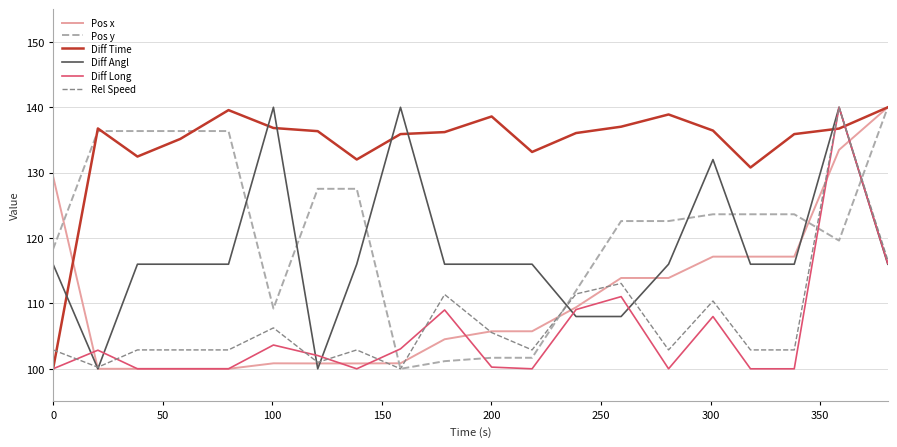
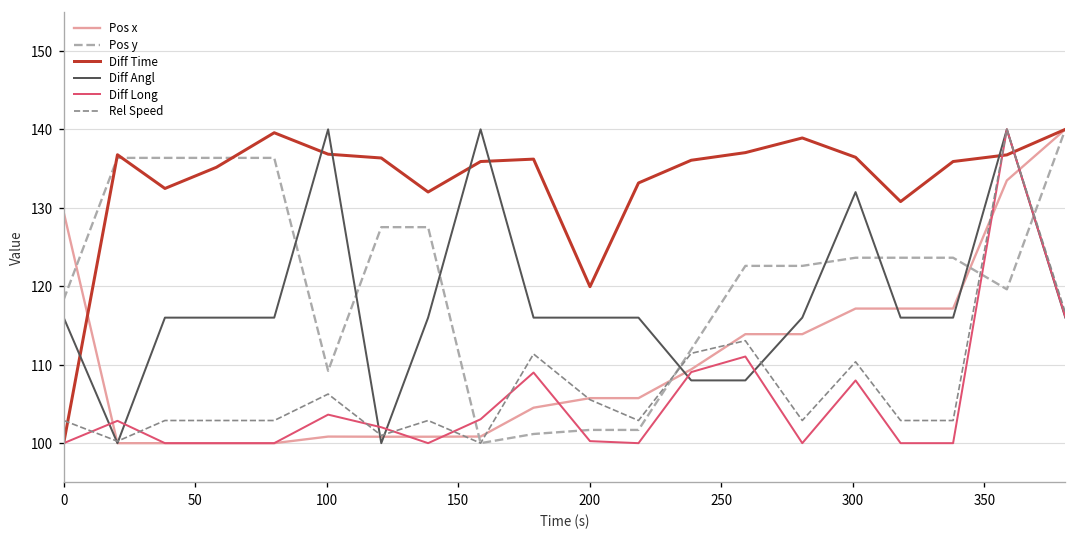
  {
    "Pos x": {
      "0": 129
    },
    "Diff Time": {
-     "200": 139
+     "200": 120
    },
    "Diff Angl": {
      "0": 116,
      "200": 116
    },
    "Diff Long": {
      "200": 100
    }
  }
